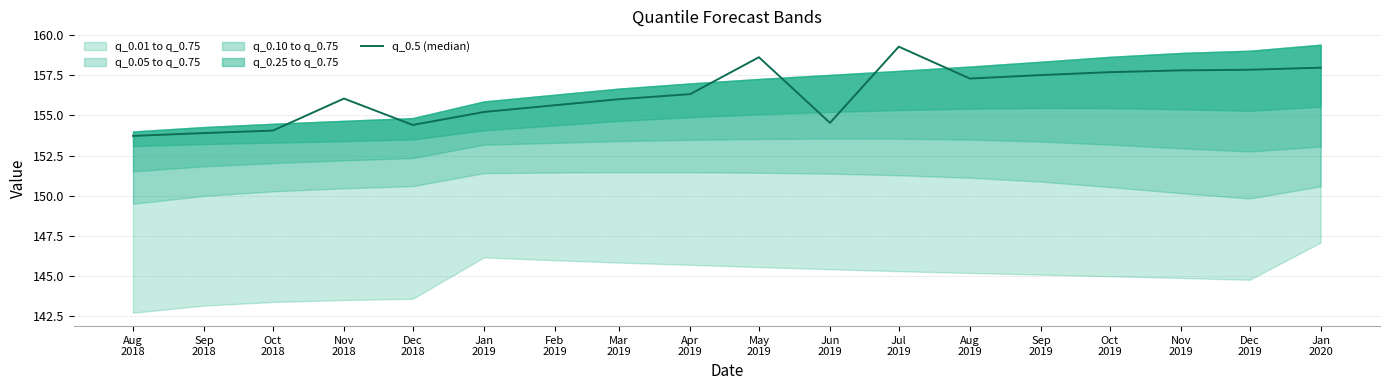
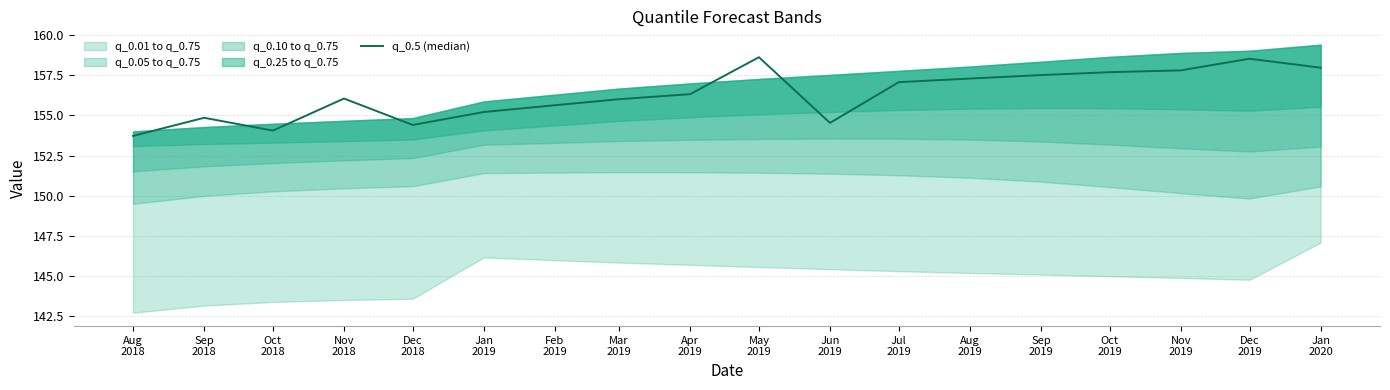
  {
    "q_0.5 (median)": {
      "Aug 2018": 153.7,
-     "Sep 2018": 153.9,
+     "Sep 2018": 154.9,
      "Oct 2018": 154.1,
      "Nov 2018": 156.1,
      "Dec 2018": 154.4,
      "Jan 2019": 155.2,
      "Feb 2019": 155.6,
      "Mar 2019": 156.0,
      "Apr 2019": 156.3,
      "May 2019": 158.6,
      "Jun 2019": 154.5,
-     "Jul 2019": 159.3,
+     "Jul 2019": 157.1,
      "Aug 2019": 157.3,
      "Sep 2019": 157.5,
      "Oct 2019": 157.7,
      "Nov 2019": 157.8,
-     "Dec 2019": 157.8,
+     "Dec 2019": 158.5,
      "Jan 2020": 158.0
    }
  }
